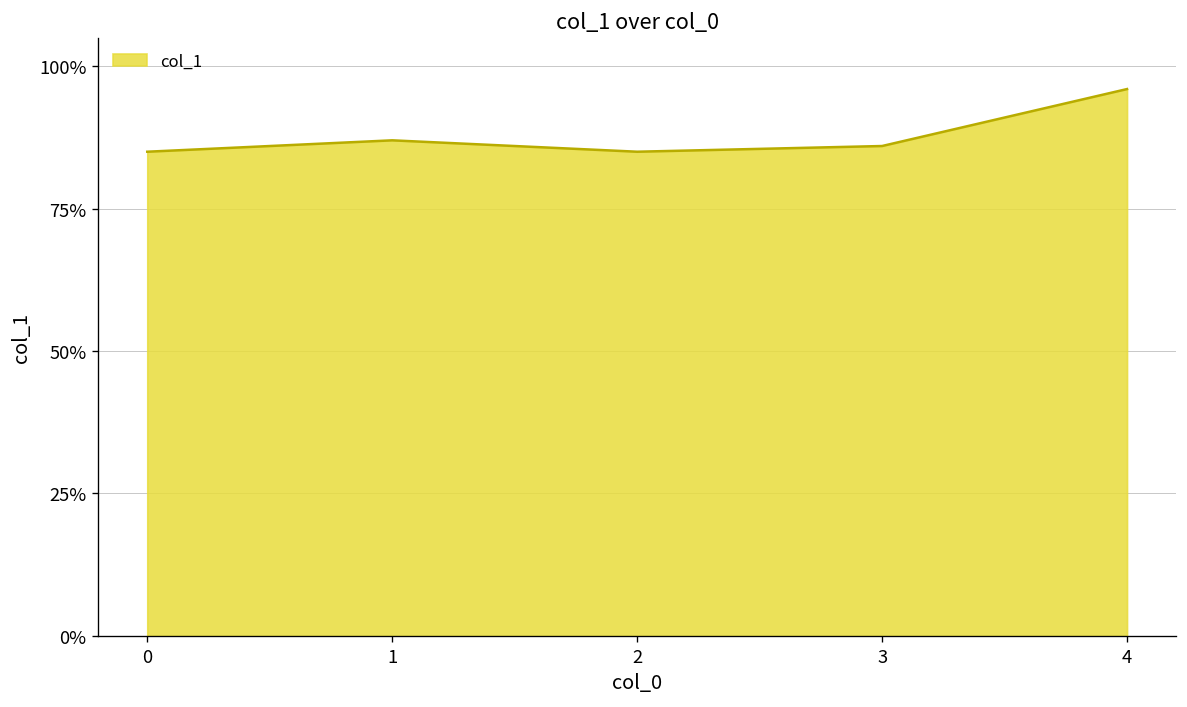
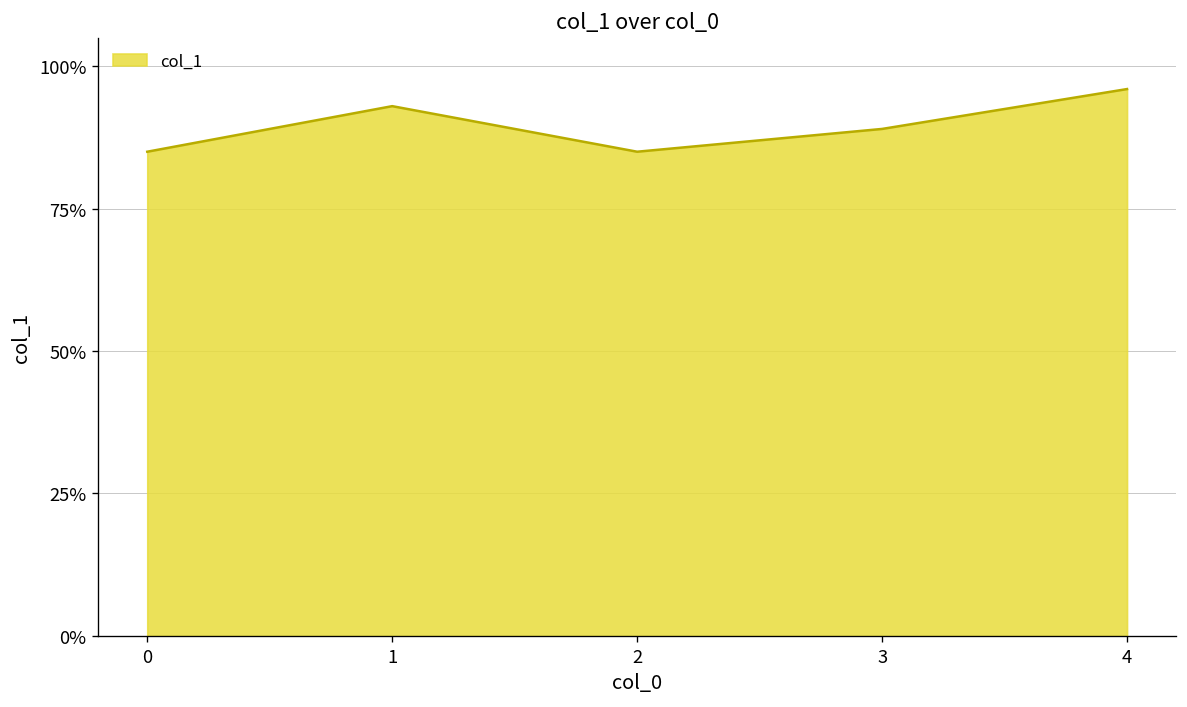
  {
    "0": "85%",
-   "1": "87%",
+   "1": "93%",
    "2": "85%",
-   "3": "86%",
+   "3": "89%",
    "4": "96%"
  }
